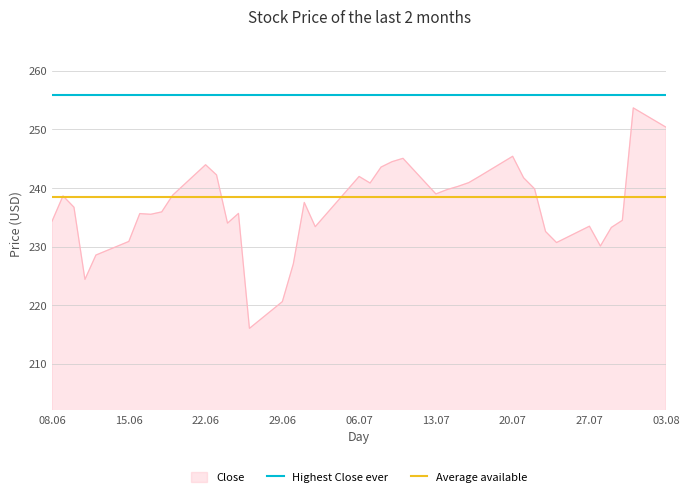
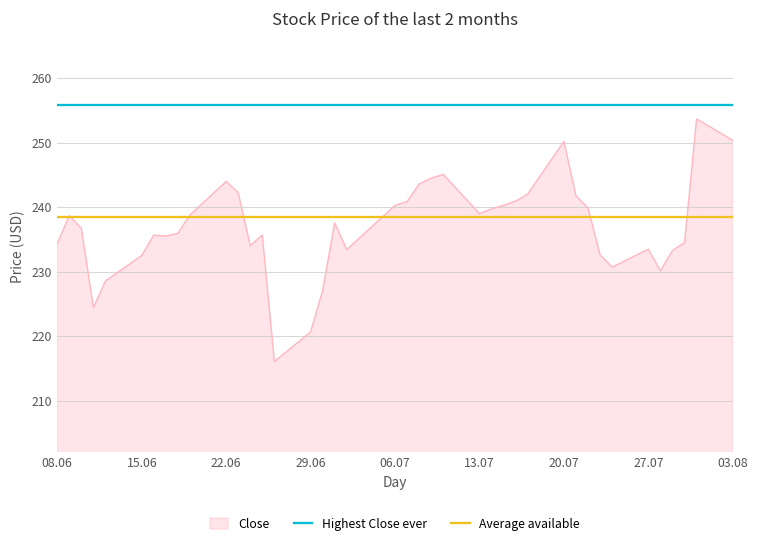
  {
    "08.06": 234,
-   "15.06": 231,
+   "15.06": 233,
    "22.06": 244,
    "29.06": 221,
-   "06.07": 242,
+   "06.07": 240,
    "13.07": 239,
-   "20.07": 245,
+   "20.07": 250,
    "27.07": 234,
    "03.08": 250
  }
